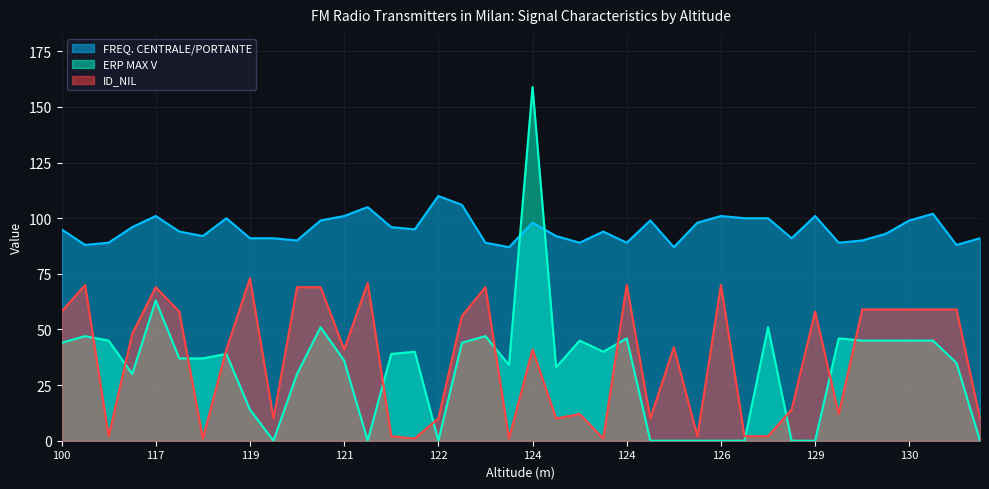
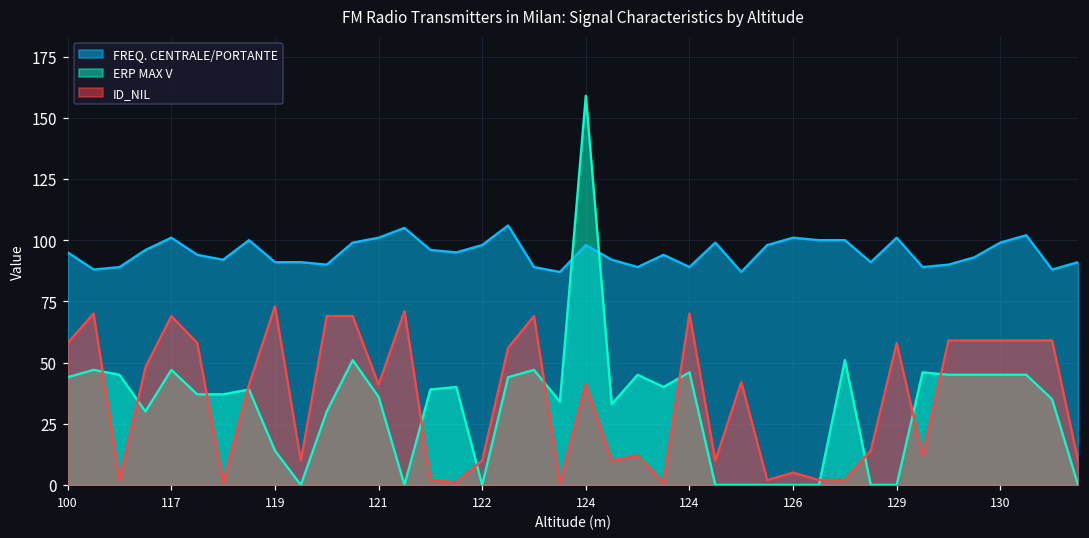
  {
    "FREQ. CENTRALE/PORTANTE": {
      "100": 95,
      "117": 101,
      "119": 91,
      "121": 101,
-     "122": 110,
+     "122": 98,
      "126": 101,
      "129": 101,
      "130": 99
    },
    "ERP MAX V": {
      "100": 44,
-     "117": 63,
+     "117": 47,
      "119": 14,
      "121": 36,
      "122": 0,
      "126": 0,
      "129": 0,
      "130": 45
    },
    "ID_NIL": {
      "100": 58,
      "117": 69,
      "119": 73,
      "121": 41,
      "122": 10,
-     "126": 70,
+     "126": 5,
      "129": 58,
      "130": 59
    }
  }
